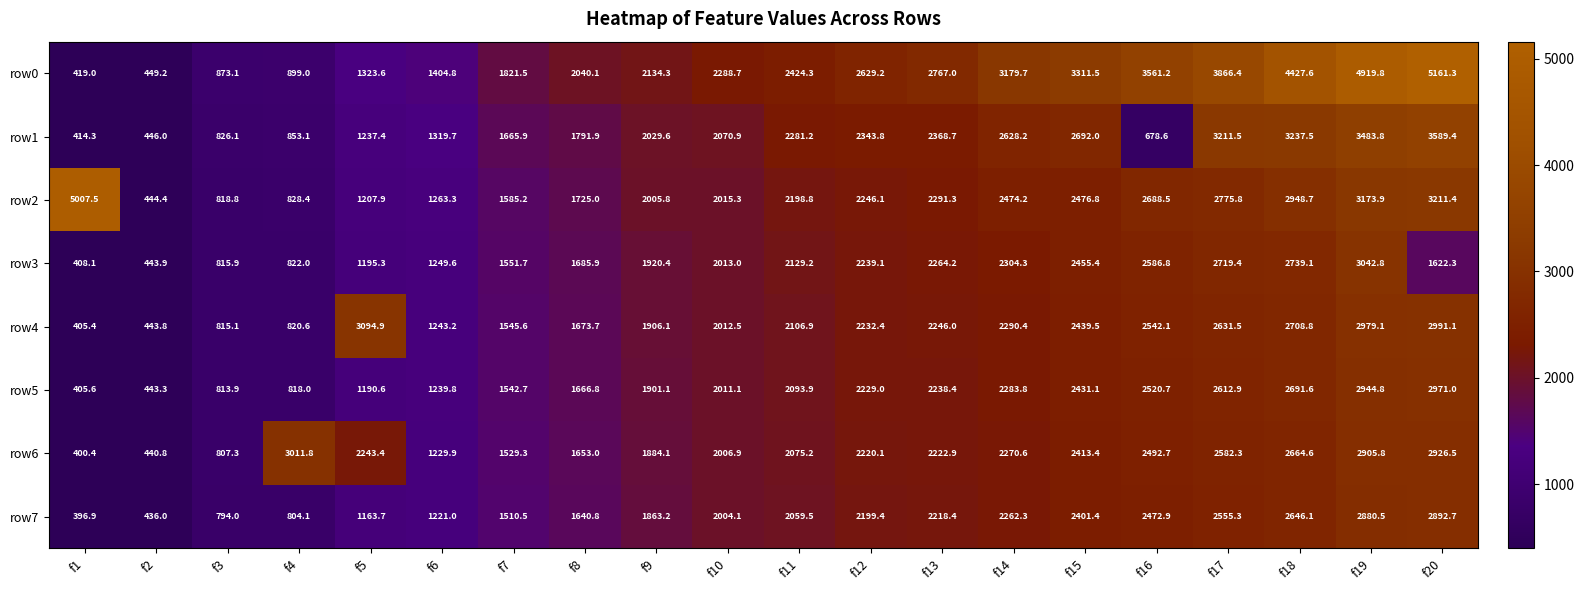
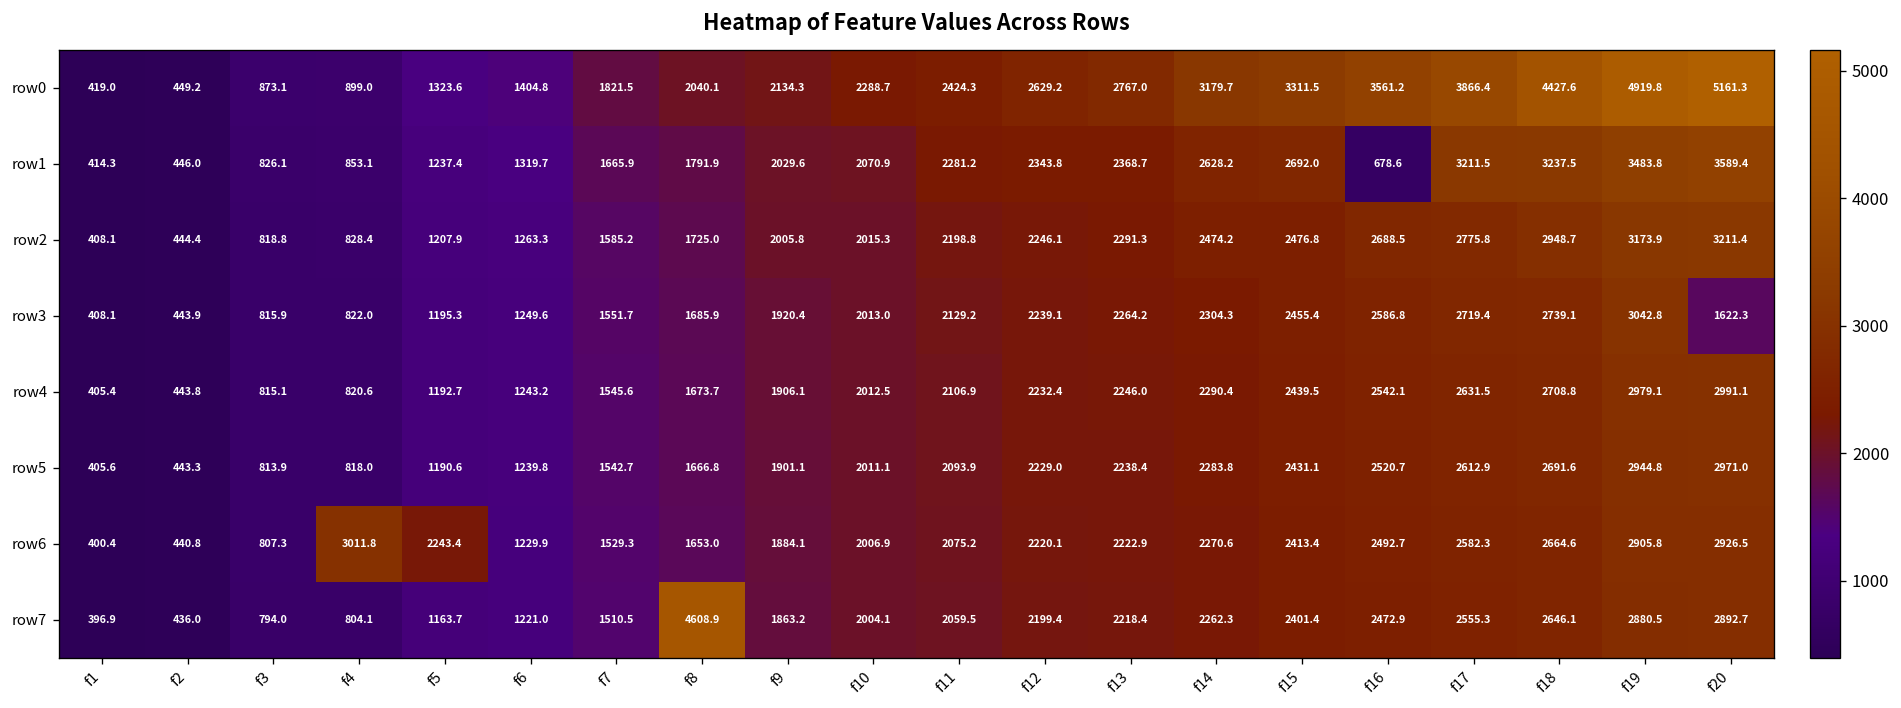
  {
    "row0": {
      "f1": 419.0,
      "f2": 449.2,
      "f3": 873.1,
      "f4": 899.0,
      "f5": 1323.6,
      "f6": 1404.8,
      "f7": 1821.5,
      "f8": 2040.1,
      "f9": 2134.3,
      "f10": 2288.7,
      "f11": 2424.3,
      "f12": 2629.2,
      "f13": 2767.0,
      "f14": 3179.7,
      "f15": 3311.5,
      "f16": 3561.2,
      "f17": 3866.4,
      "f18": 4427.6,
      "f19": 4919.8,
      "f20": 5161.3
    },
    "row1": {
      "f1": 414.3,
      "f2": 446.0,
      "f3": 826.1,
      "f4": 853.1,
      "f5": 1237.4,
      "f6": 1319.7,
      "f7": 1665.9,
      "f8": 1791.9,
      "f9": 2029.6,
      "f10": 2070.9,
      "f11": 2281.2,
      "f12": 2343.8,
      "f13": 2368.7,
      "f14": 2628.2,
      "f15": 2692.0,
      "f16": 678.6,
      "f17": 3211.5,
      "f18": 3237.5,
      "f19": 3483.8,
      "f20": 3589.4
    },
    "row2": {
-     "f1": 5007.5,
+     "f1": 408.1,
      "f2": 444.4,
      "f3": 818.8,
      "f4": 828.4,
      "f5": 1207.9,
      "f6": 1263.3,
      "f7": 1585.2,
      "f8": 1725.0,
      "f9": 2005.8,
      "f10": 2015.3,
      "f11": 2198.8,
      "f12": 2246.1,
      "f13": 2291.3,
      "f14": 2474.2,
      "f15": 2476.8,
      "f16": 2688.5,
      "f17": 2775.8,
      "f18": 2948.7,
      "f19": 3173.9,
      "f20": 3211.4
    },
    "row3": {
      "f1": 408.1,
      "f2": 443.9,
      "f3": 815.9,
      "f4": 822.0,
      "f5": 1195.3,
      "f6": 1249.6,
      "f7": 1551.7,
      "f8": 1685.9,
      "f9": 1920.4,
      "f10": 2013.0,
      "f11": 2129.2,
      "f12": 2239.1,
      "f13": 2264.2,
      "f14": 2304.3,
      "f15": 2455.4,
      "f16": 2586.8,
      "f17": 2719.4,
      "f18": 2739.1,
      "f19": 3042.8,
      "f20": 1622.3
    },
    "row4": {
      "f1": 405.4,
      "f2": 443.8,
      "f3": 815.1,
      "f4": 820.6,
-     "f5": 3094.9,
+     "f5": 1192.7,
      "f6": 1243.2,
      "f7": 1545.6,
      "f8": 1673.7,
      "f9": 1906.1,
      "f10": 2012.5,
      "f11": 2106.9,
      "f12": 2232.4,
      "f13": 2246.0,
      "f14": 2290.4,
      "f15": 2439.5,
      "f16": 2542.1,
      "f17": 2631.5,
      "f18": 2708.8,
      "f19": 2979.1,
      "f20": 2991.1
    },
    "row5": {
      "f1": 405.6,
      "f2": 443.3,
      "f3": 813.9,
      "f4": 818.0,
      "f5": 1190.6,
      "f6": 1239.8,
      "f7": 1542.7,
      "f8": 1666.8,
      "f9": 1901.1,
      "f10": 2011.1,
      "f11": 2093.9,
      "f12": 2229.0,
      "f13": 2238.4,
      "f14": 2283.8,
      "f15": 2431.1,
      "f16": 2520.7,
      "f17": 2612.9,
      "f18": 2691.6,
      "f19": 2944.8,
      "f20": 2971.0
    },
    "row6": {
      "f1": 400.4,
      "f2": 440.8,
      "f3": 807.3,
      "f4": 3011.8,
      "f5": 2243.4,
      "f6": 1229.9,
      "f7": 1529.3,
      "f8": 1653.0,
      "f9": 1884.1,
      "f10": 2006.9,
      "f11": 2075.2,
      "f12": 2220.1,
      "f13": 2222.9,
      "f14": 2270.6,
      "f15": 2413.4,
      "f16": 2492.7,
      "f17": 2582.3,
      "f18": 2664.6,
      "f19": 2905.8,
      "f20": 2926.5
    },
    "row7": {
      "f1": 396.9,
      "f2": 436.0,
      "f3": 794.0,
      "f4": 804.1,
      "f5": 1163.7,
      "f6": 1221.0,
      "f7": 1510.5,
-     "f8": 1640.8,
+     "f8": 4608.9,
      "f9": 1863.2,
      "f10": 2004.1,
      "f11": 2059.5,
      "f12": 2199.4,
      "f13": 2218.4,
      "f14": 2262.3,
      "f15": 2401.4,
      "f16": 2472.9,
      "f17": 2555.3,
      "f18": 2646.1,
      "f19": 2880.5,
      "f20": 2892.7
    }
  }
